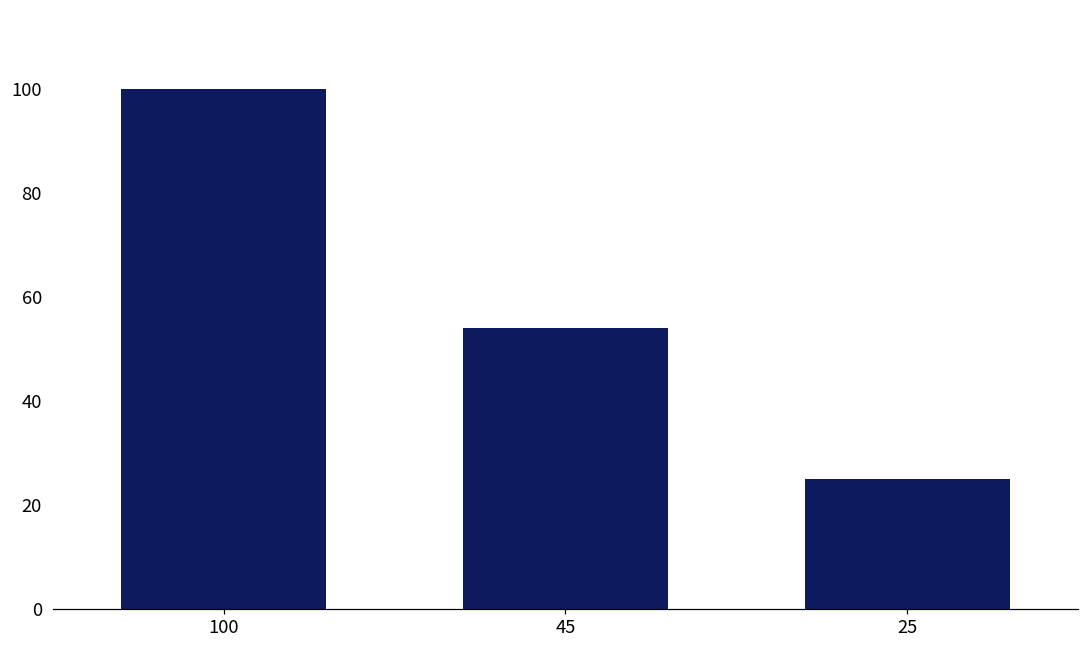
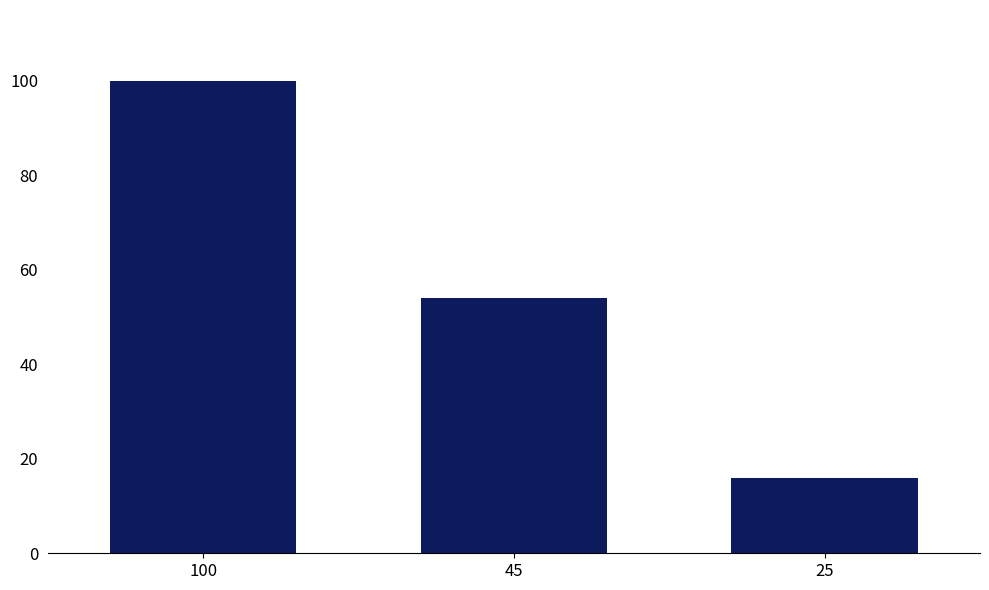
  {
    "100": 100,
    "45": 54,
-   "25": 25
+   "25": 16
  }
